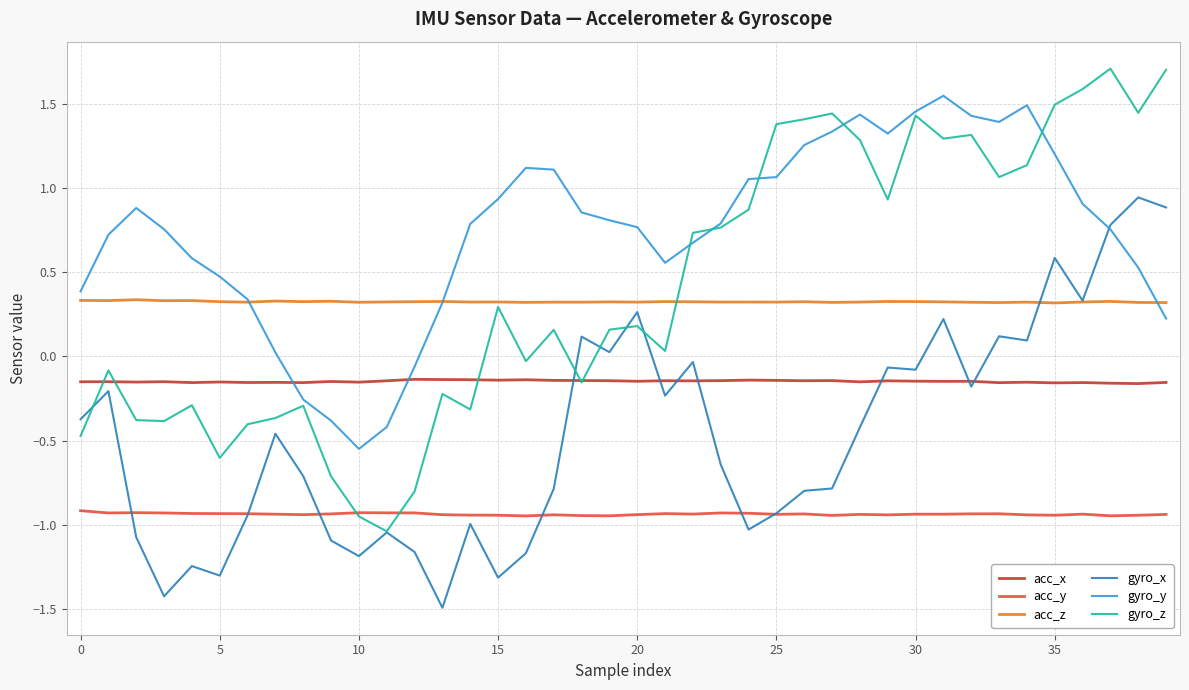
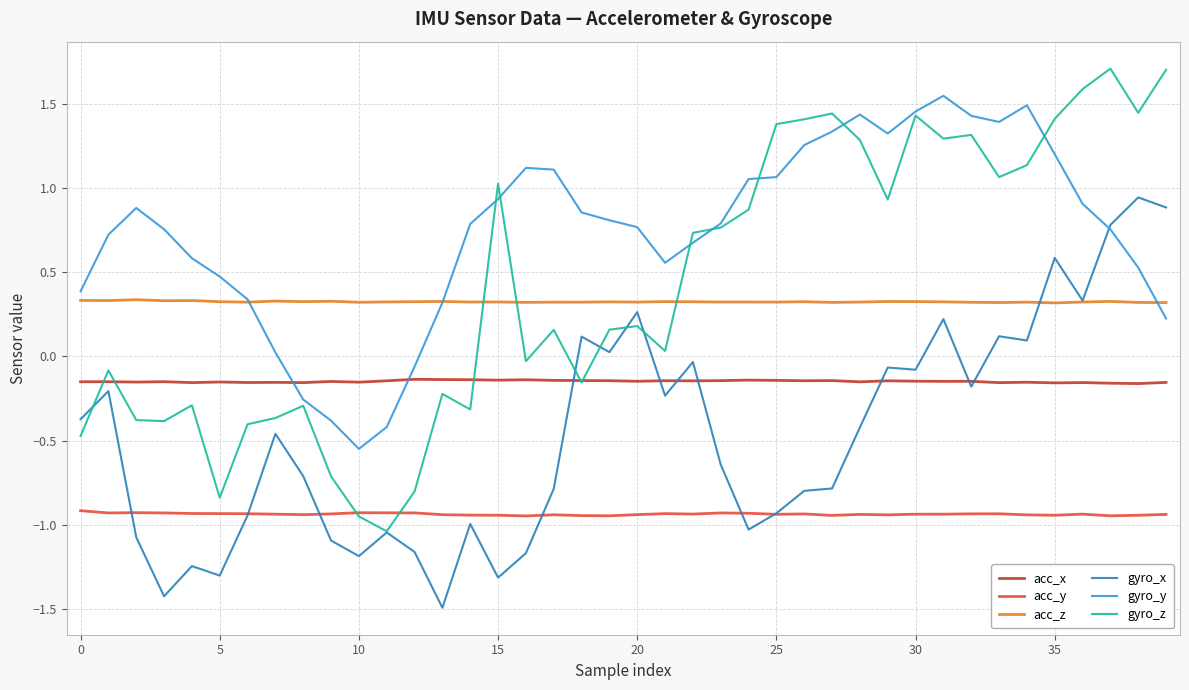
  {
    "gyro_z": {
      "0": -0.47,
-     "5": -0.60,
+     "5": -0.84,
      "10": -0.95,
-     "15": 0.29,
+     "15": 1.03,
      "20": 0.18,
      "25": 1.38,
      "30": 1.43,
-     "35": 1.49
+     "35": 1.41
    }
  }
